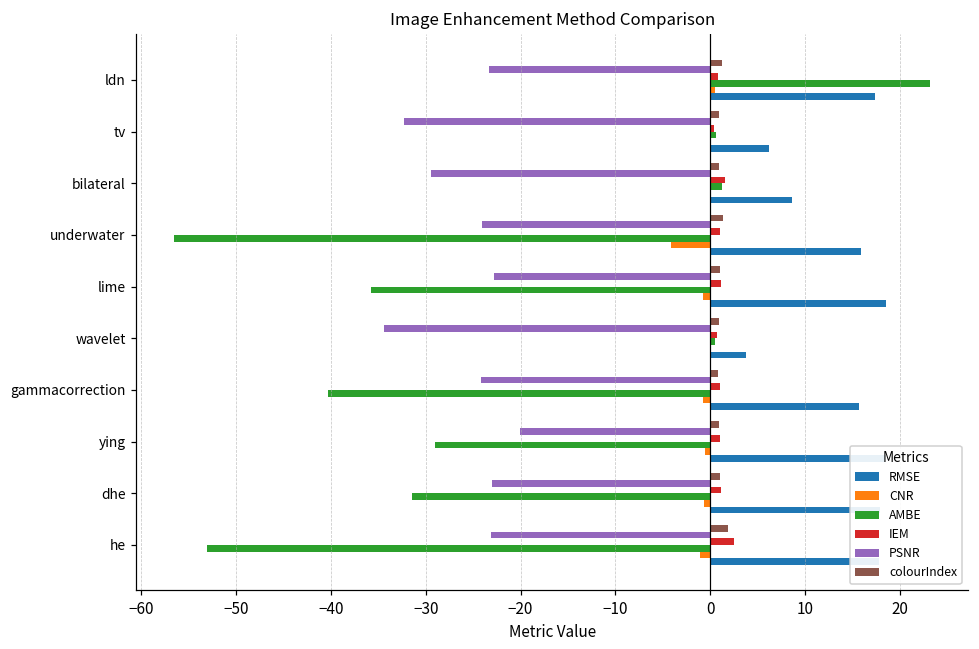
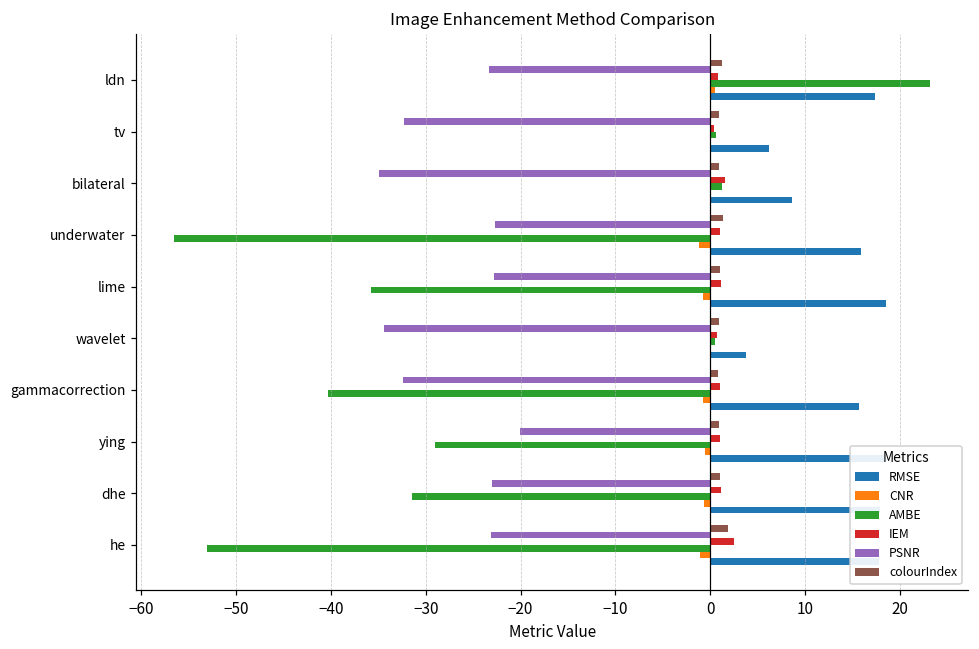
  {
    "RMSE": {
      "ldn": 17,
      "tv": 6,
      "bilateral": 9,
      "underwater": 16,
      "lime": 19,
      "wavelet": 4,
      "gammacorrection": 16
    },
    "CNR": {
      "ldn": 0,
-     "underwater": -4,
+     "underwater": -1,
      "lime": -1,
      "gammacorrection": -1,
      "ying": -1,
      "dhe": -1,
      "he": -1
    },
    "AMBE": {
      "ldn": 23,
      "tv": 1,
      "bilateral": 1,
      "underwater": -57,
      "lime": -36,
      "wavelet": 0,
      "gammacorrection": -40,
      "ying": -29,
      "dhe": -31,
      "he": -53
    },
    "IEM": {
      "ldn": 1,
      "tv": 0,
      "bilateral": 2,
      "underwater": 1,
      "lime": 1,
      "wavelet": 1,
      "gammacorrection": 1,
      "ying": 1,
      "dhe": 1,
      "he": 2
    },
    "PSNR": {
      "ldn": -23,
      "tv": -32,
-     "bilateral": -29,
-     "underwater": -24,
+     "bilateral": -35,
+     "underwater": -23,
      "lime": -23,
      "wavelet": -34,
-     "gammacorrection": -24,
+     "gammacorrection": -32,
      "ying": -20,
      "dhe": -23,
      "he": -23
    },
    "colourIndex": {
      "ldn": 1,
      "tv": 1,
      "bilateral": 1,
      "underwater": 1,
      "lime": 1,
      "wavelet": 1,
      "gammacorrection": 1,
      "ying": 1,
      "dhe": 1,
      "he": 2
    }
  }
